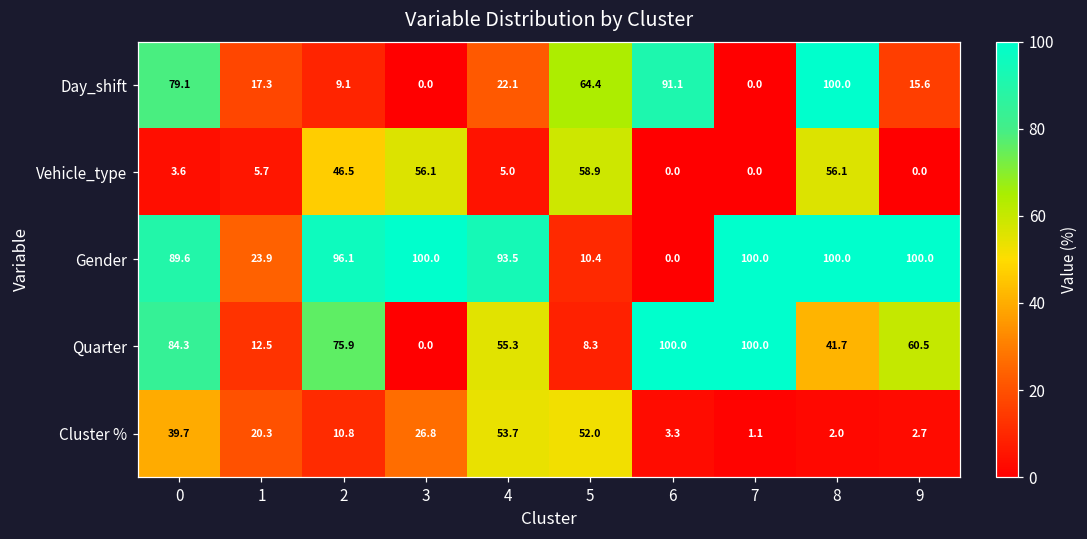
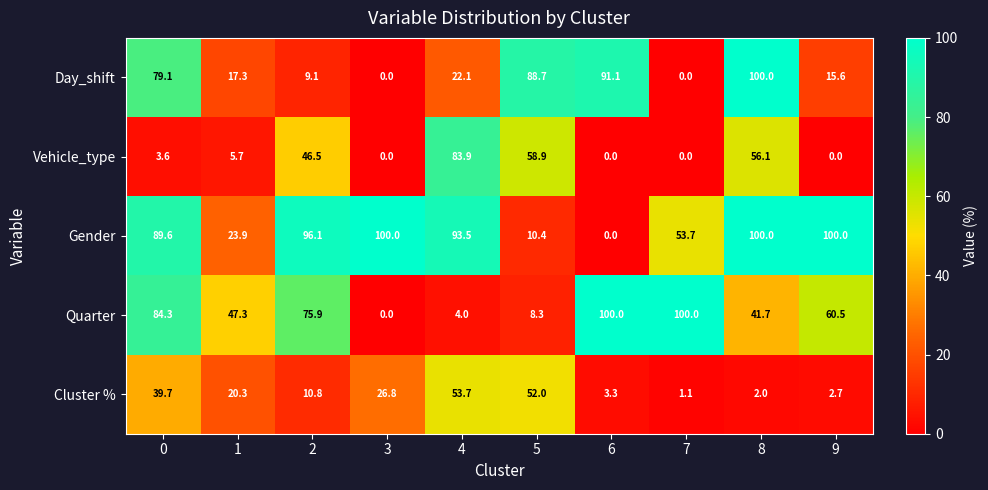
  {
    "Day_shift": {
      "0": 79.1,
      "1": 17.3,
      "2": 9.1,
      "3": 0.0,
      "4": 22.1,
-     "5": 64.4,
+     "5": 88.7,
      "6": 91.1,
      "7": 0.0,
      "8": 100.0,
      "9": 15.6
    },
    "Vehicle_type": {
      "0": 3.6,
      "1": 5.7,
      "2": 46.5,
-     "3": 56.1,
-     "4": 5.0,
+     "3": 0.0,
+     "4": 83.9,
      "5": 58.9,
      "6": 0.0,
      "7": 0.0,
      "8": 56.1,
      "9": 0.0
    },
    "Gender": {
      "0": 89.6,
      "1": 23.9,
      "2": 96.1,
      "3": 100.0,
      "4": 93.5,
      "5": 10.4,
      "6": 0.0,
-     "7": 100.0,
+     "7": 53.7,
      "8": 100.0,
      "9": 100.0
    },
    "Quarter": {
      "0": 84.3,
-     "1": 12.5,
+     "1": 47.3,
      "2": 75.9,
      "3": 0.0,
-     "4": 55.3,
+     "4": 4.0,
      "5": 8.3,
      "6": 100.0,
      "7": 100.0,
      "8": 41.7,
      "9": 60.5
    },
    "Cluster %": {
      "0": 39.7,
      "1": 20.3,
      "2": 10.8,
      "3": 26.8,
      "4": 53.7,
      "5": 52.0,
      "6": 3.3,
      "7": 1.1,
      "8": 2.0,
      "9": 2.7
    }
  }
